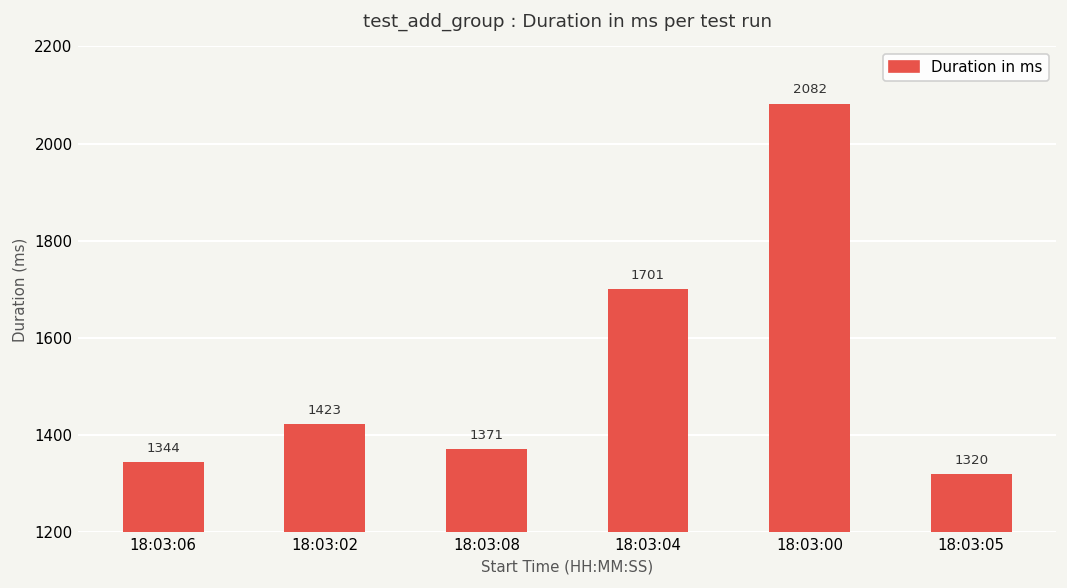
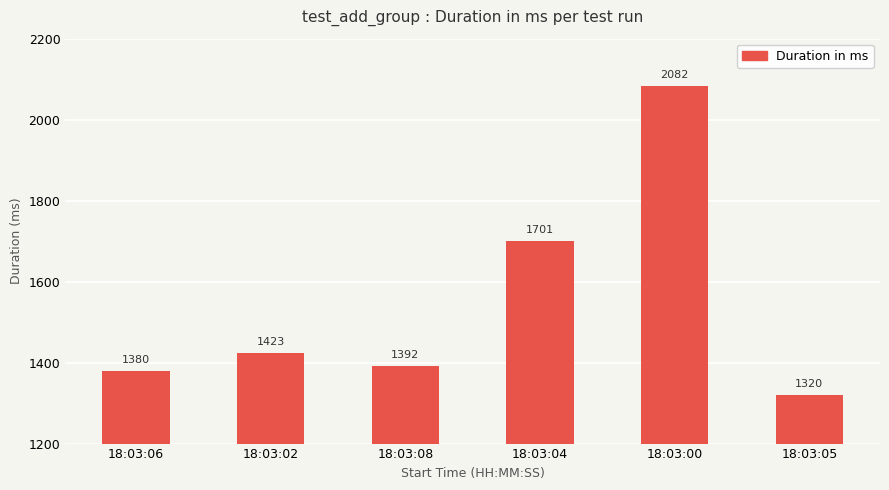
  {
-   "18:03:06": 1344,
+   "18:03:06": 1380,
    "18:03:02": 1423,
-   "18:03:08": 1371,
+   "18:03:08": 1392,
    "18:03:04": 1701,
    "18:03:00": 2082,
    "18:03:05": 1320
  }
